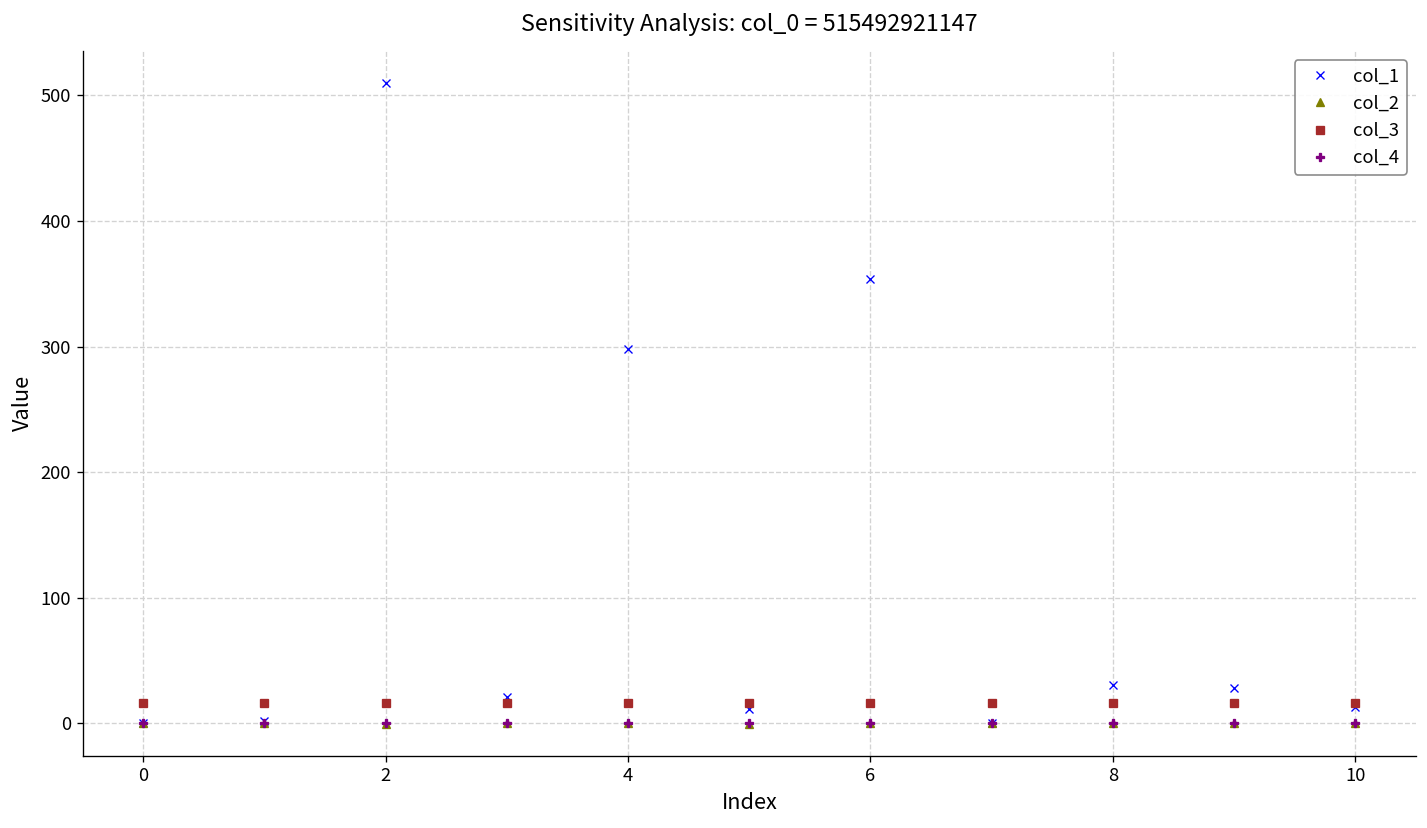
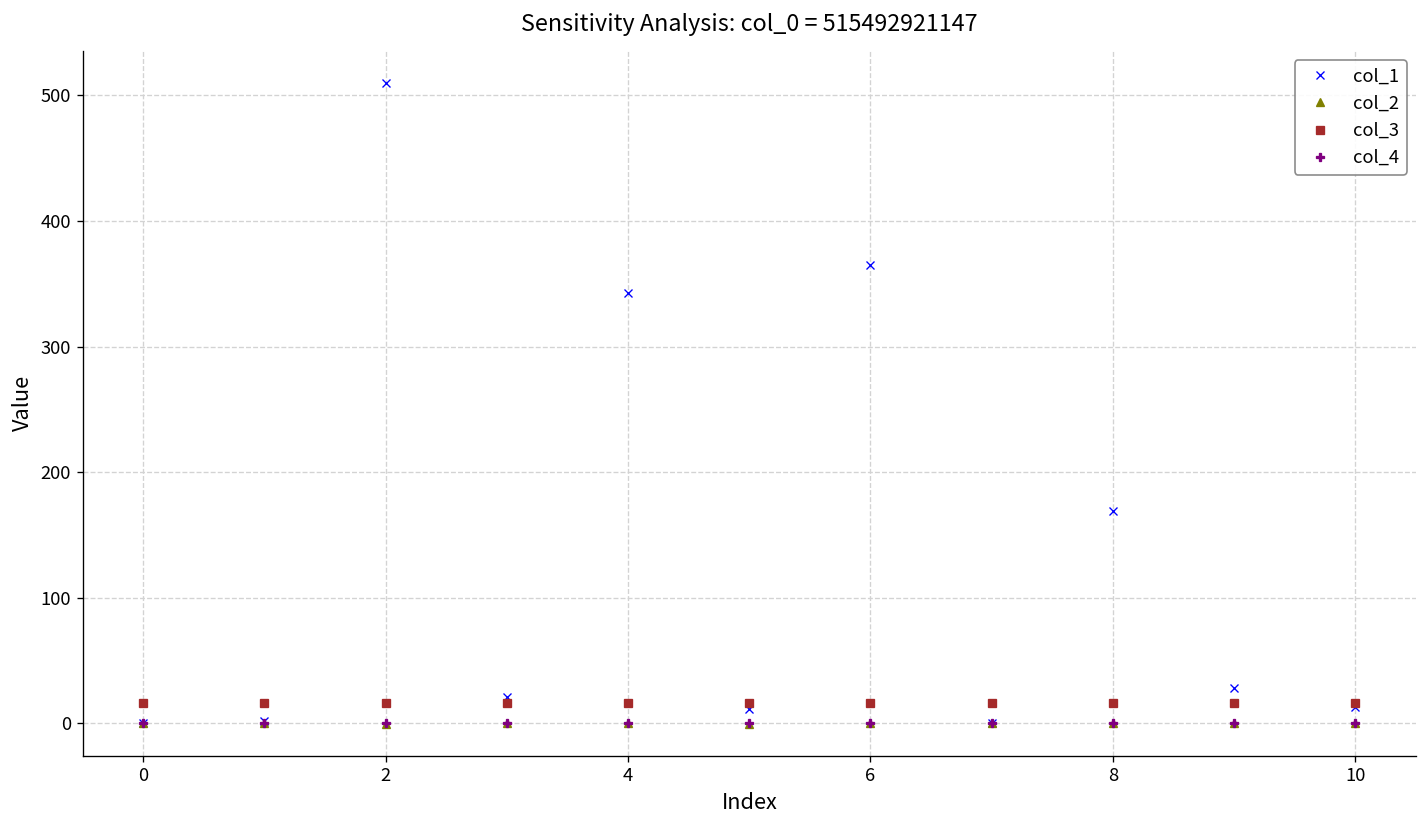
  {
    "col_1": {
      "2": 510,
-     "4": 298,
-     "6": 354,
-     "8": 31,
+     "4": 343,
+     "6": 365,
+     "8": 169,
      "10": 13
    },
    "col_3": {
      "0": 16,
      "2": 16,
      "4": 16,
      "6": 16,
      "8": 16,
      "10": 16
    }
  }
